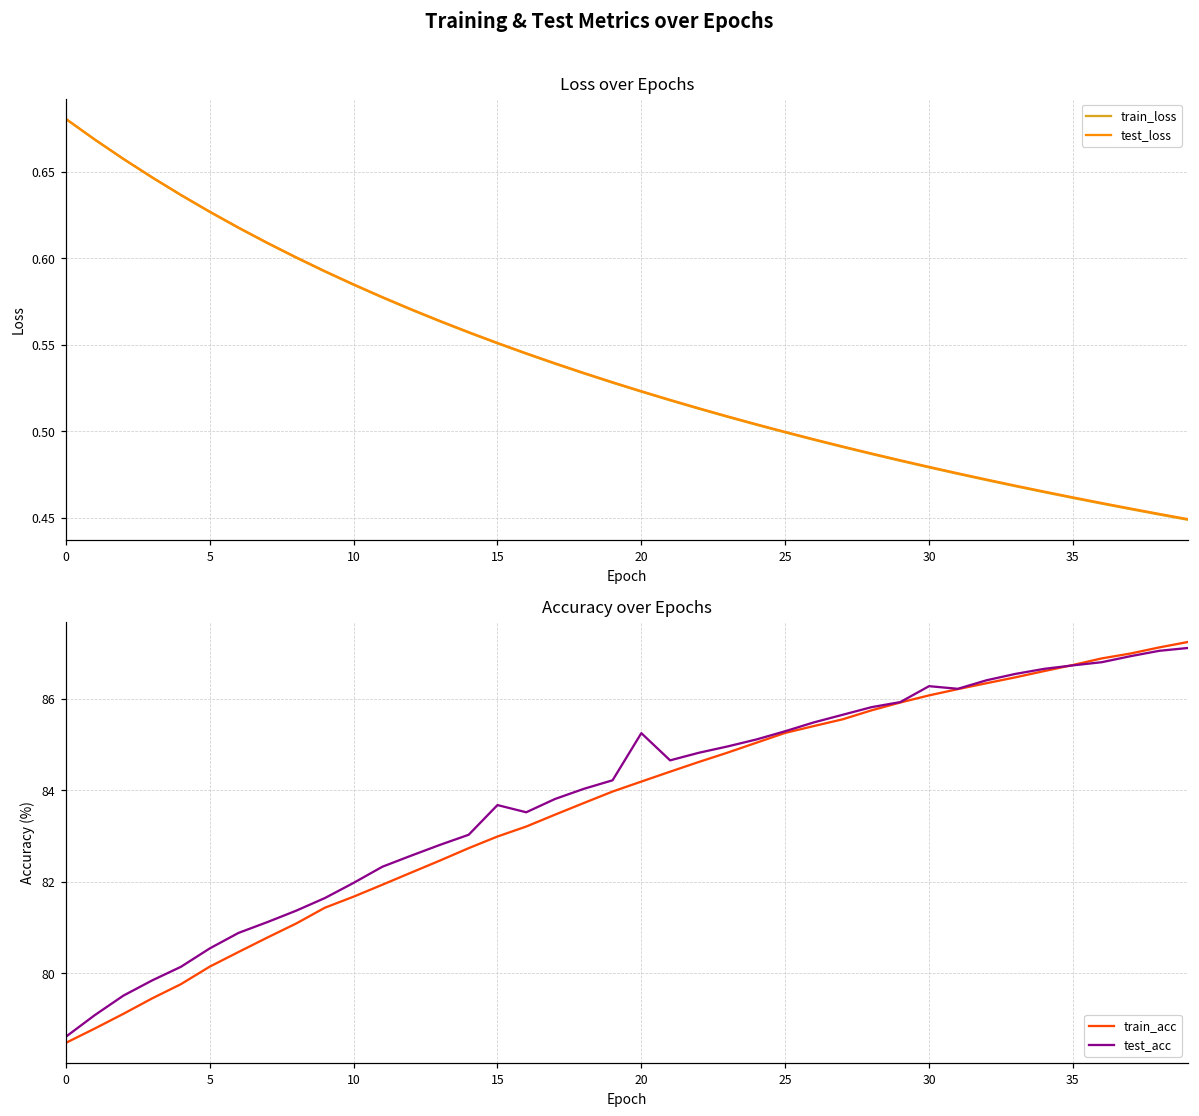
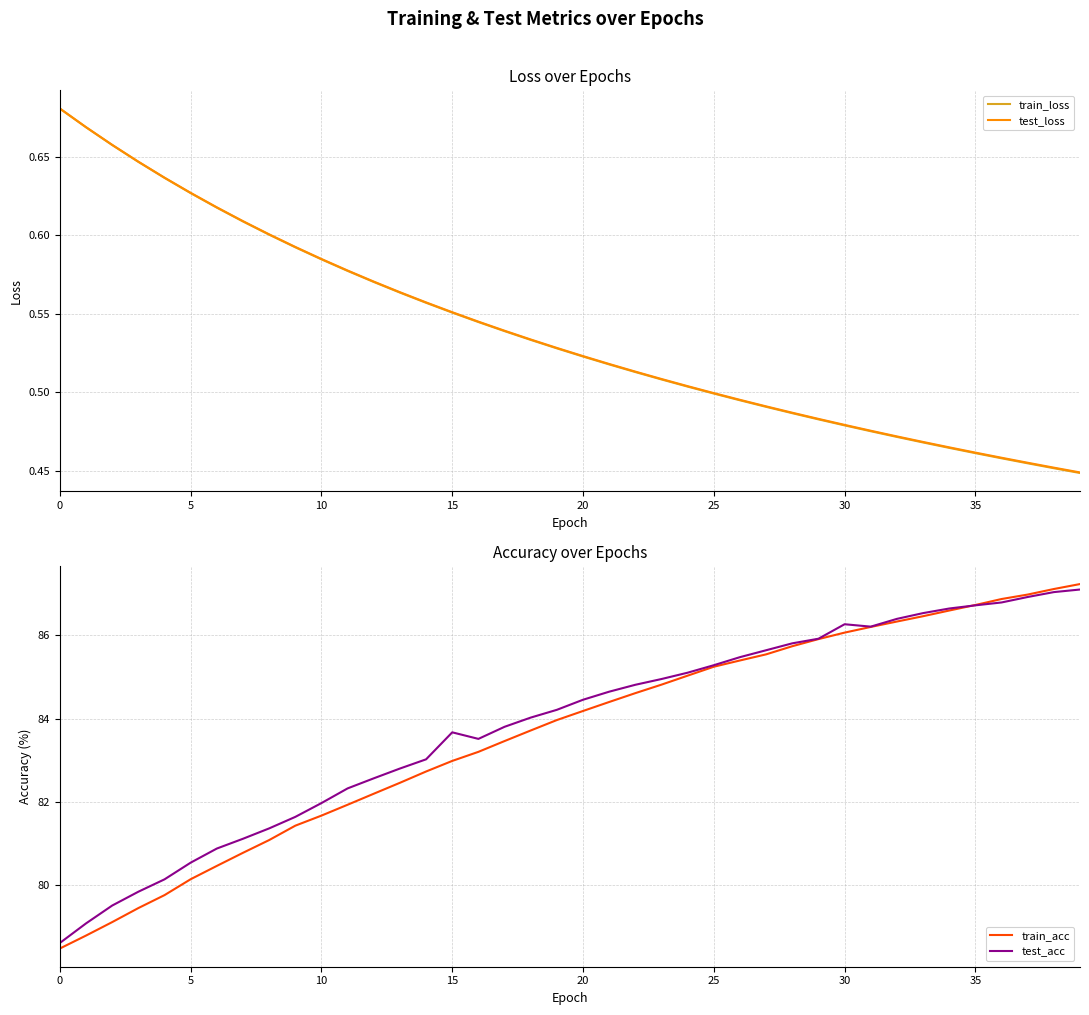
  {
    "Accuracy over Epochs": {
      "train_acc": {
        "0": 78.5,
        "5": 80.1,
        "10": 81.7,
        "15": 83.0,
        "20": 84.2,
        "30": 86.1
      },
      "test_acc": {
        "0": 78.6,
        "5": 80.5,
        "10": 82.0,
        "15": 83.7,
-       "20": 85.2,
+       "20": 84.5,
        "30": 86.3
      }
    }
  }
